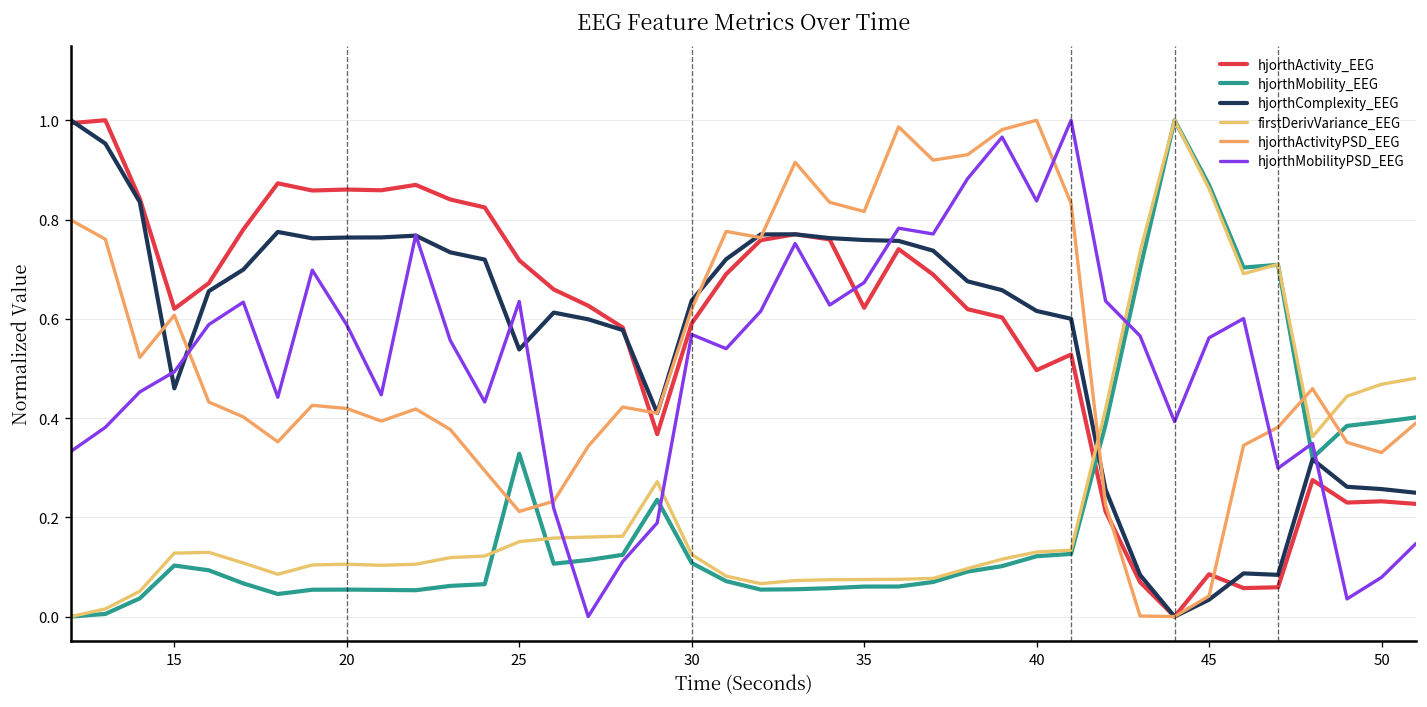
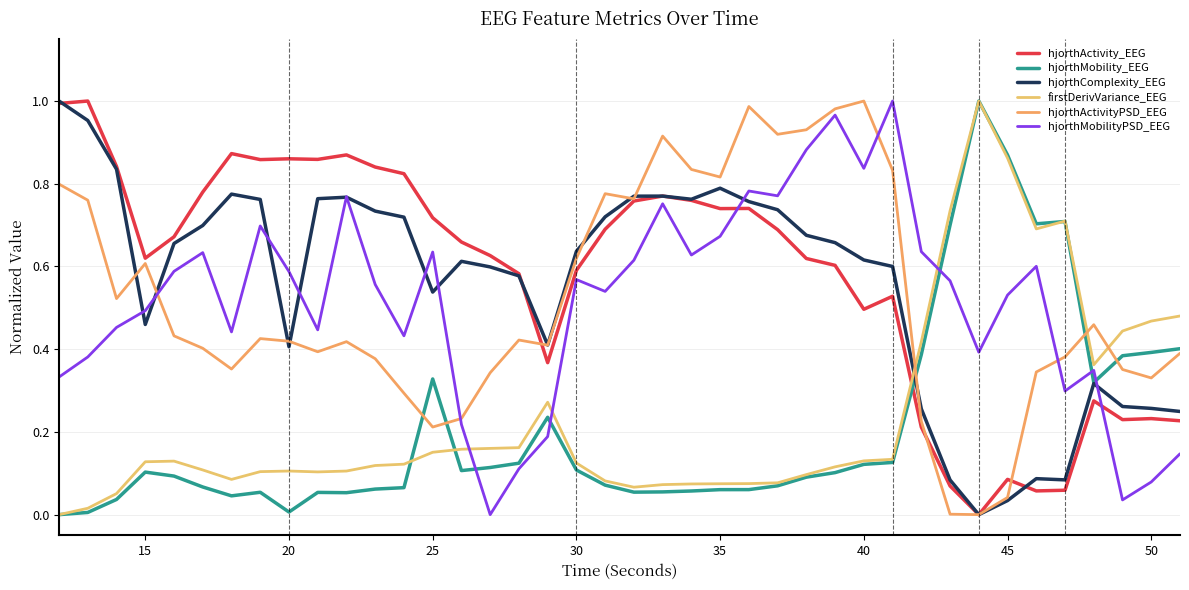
  {
    "hjorthActivity_EEG": {
      "15": 0.62,
      "20": 0.86,
      "25": 0.72,
      "30": 0.59,
-     "35": 0.62,
+     "35": 0.74,
      "40": 0.50,
      "45": 0.09,
      "50": 0.23
    },
    "hjorthMobility_EEG": {
      "15": 0.10,
-     "20": 0.05,
+     "20": 0.01,
      "25": 0.33,
      "30": 0.11,
      "35": 0.06,
      "40": 0.12,
      "45": 0.87,
      "50": 0.39
    },
    "hjorthComplexity_EEG": {
      "15": 0.46,
-     "20": 0.76,
+     "20": 0.41,
      "25": 0.54,
      "30": 0.64,
-     "35": 0.76,
+     "35": 0.79,
      "40": 0.62,
      "45": 0.03,
      "50": 0.26
    },
    "hjorthMobilityPSD_EEG": {
      "15": 0.49,
      "20": 0.59,
      "25": 0.63,
      "30": 0.57,
      "35": 0.67,
      "40": 0.84,
-     "45": 0.56,
+     "45": 0.53,
      "50": 0.08
    }
  }
